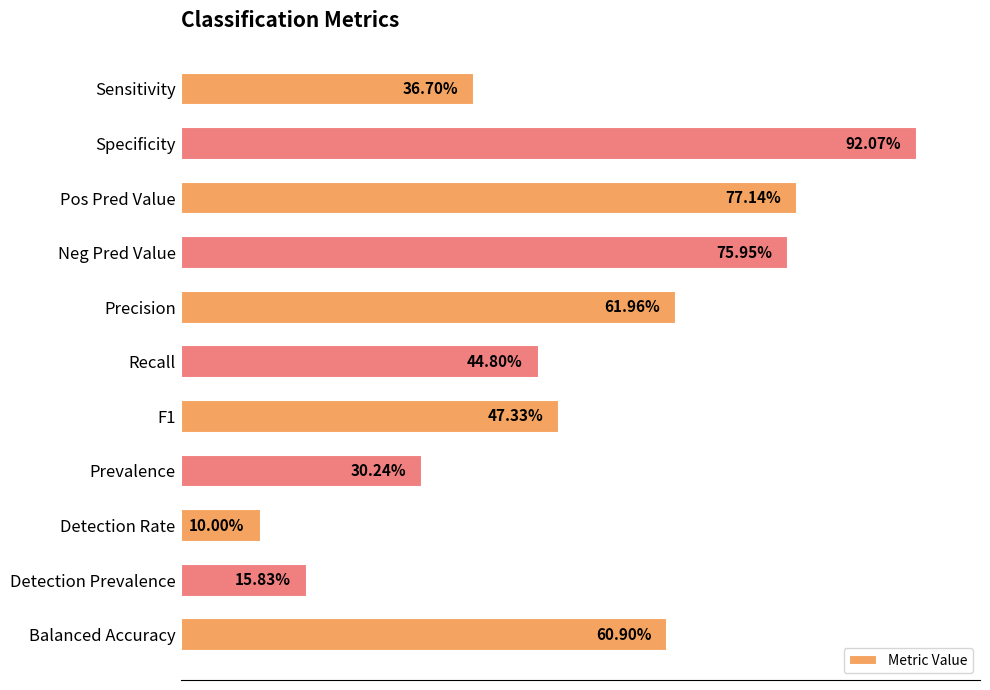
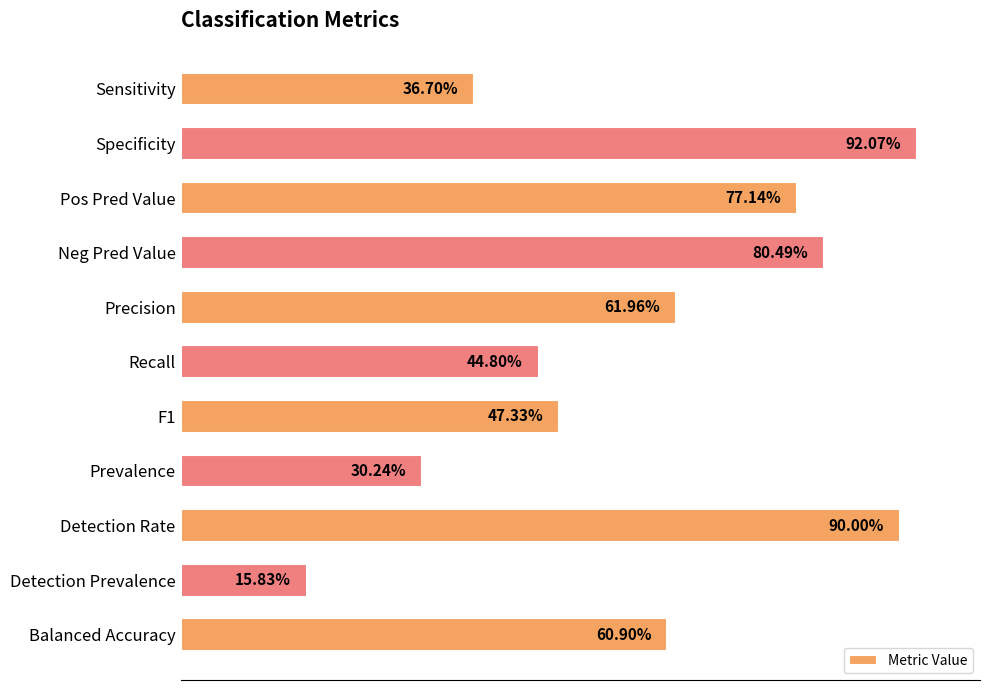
  {
    "Metric Value": {
      "Sensitivity": "36.70%",
      "Specificity": "92.07%",
      "Pos Pred Value": "77.14%",
-     "Neg Pred Value": "75.95%",
+     "Neg Pred Value": "80.49%",
      "Precision": "61.96%",
      "Recall": "44.80%",
      "F1": "47.33%",
      "Prevalence": "30.24%",
-     "Detection Rate": "10.00%",
+     "Detection Rate": "90.00%",
      "Detection Prevalence": "15.83%",
      "Balanced Accuracy": "60.90%"
    }
  }
